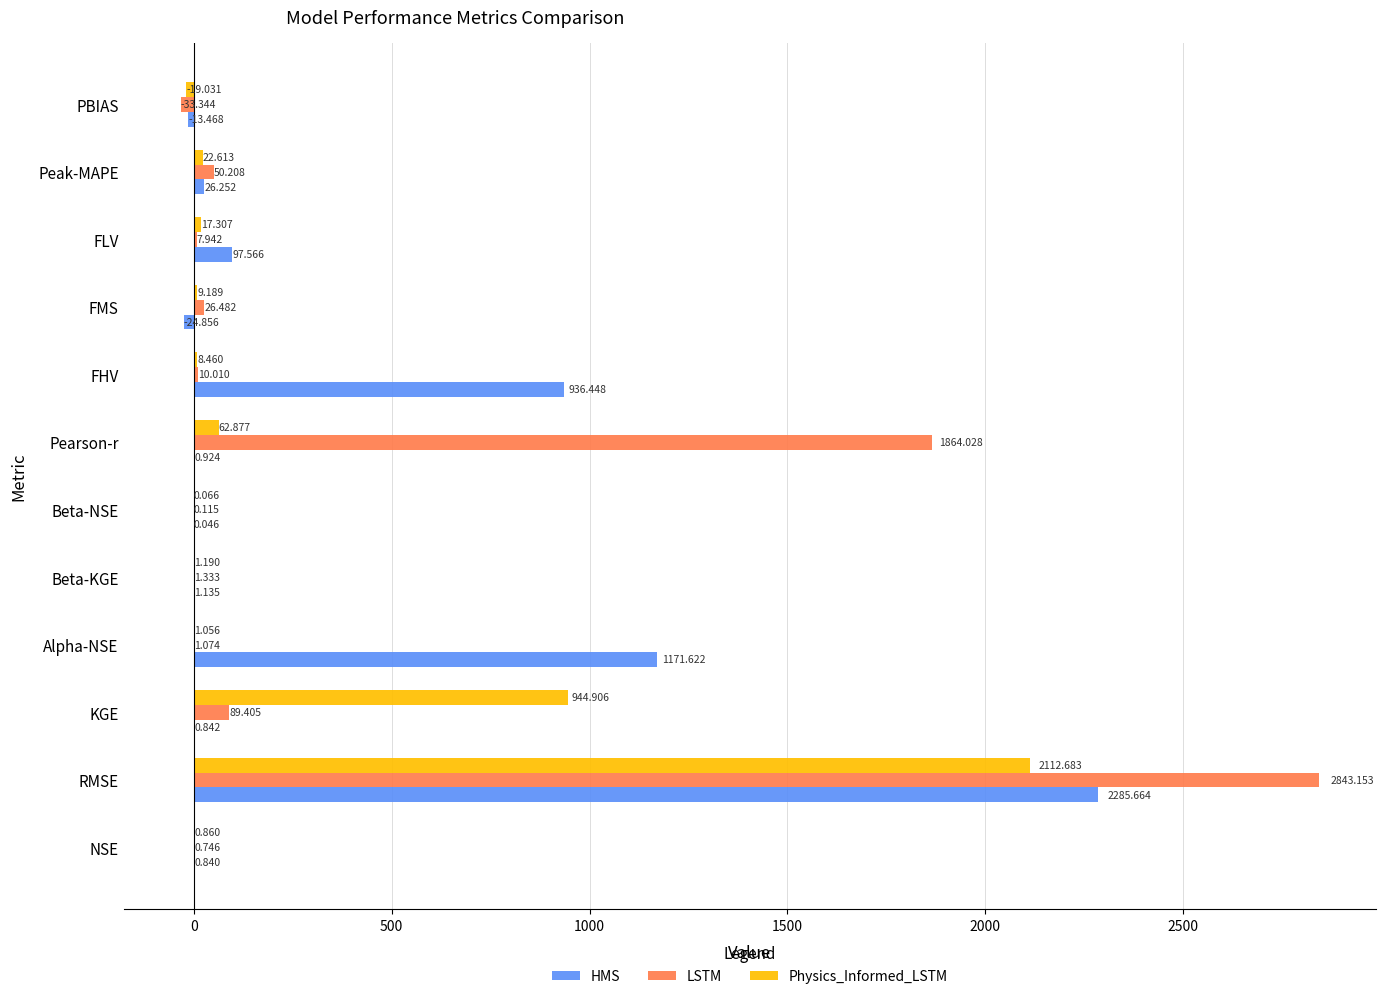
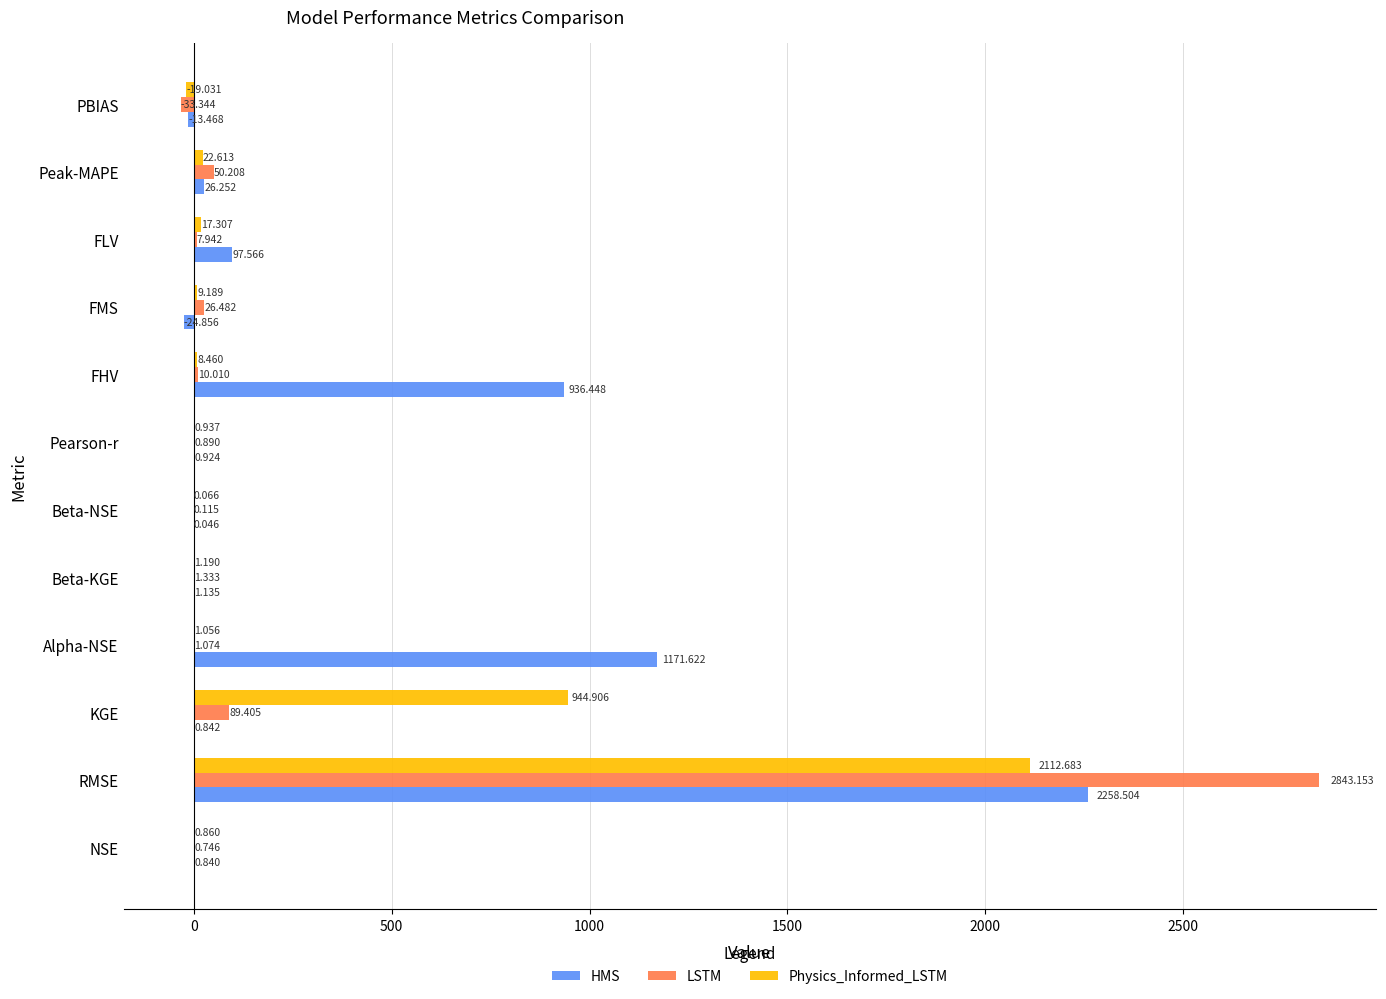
  {
    "HMS": {
      "PBIAS": -13.468,
      "Peak-MAPE": 26.252,
      "FLV": 97.566,
      "FMS": -24.856,
      "FHV": 936.448,
      "Pearson-r": 0.924,
      "Beta-NSE": 0.046,
      "Beta-KGE": 1.135,
      "Alpha-NSE": 1171.622,
      "KGE": 0.842,
-     "RMSE": 2285.664,
+     "RMSE": 2258.504,
      "NSE": 0.840
    },
    "LSTM": {
      "PBIAS": -33.344,
      "Peak-MAPE": 50.208,
      "FLV": 7.942,
      "FMS": 26.482,
      "FHV": 10.010,
-     "Pearson-r": 1864.028,
+     "Pearson-r": 0.890,
      "Beta-NSE": 0.115,
      "Beta-KGE": 1.333,
      "Alpha-NSE": 1.074,
      "KGE": 89.405,
      "RMSE": 2843.153,
      "NSE": 0.746
    },
    "Physics_Informed_LSTM": {
      "PBIAS": -19.031,
      "Peak-MAPE": 22.613,
      "FLV": 17.307,
      "FMS": 9.189,
      "FHV": 8.460,
-     "Pearson-r": 62.877,
+     "Pearson-r": 0.937,
      "Beta-NSE": 0.066,
      "Beta-KGE": 1.190,
      "Alpha-NSE": 1.056,
      "KGE": 944.906,
      "RMSE": 2112.683,
      "NSE": 0.860
    }
  }
